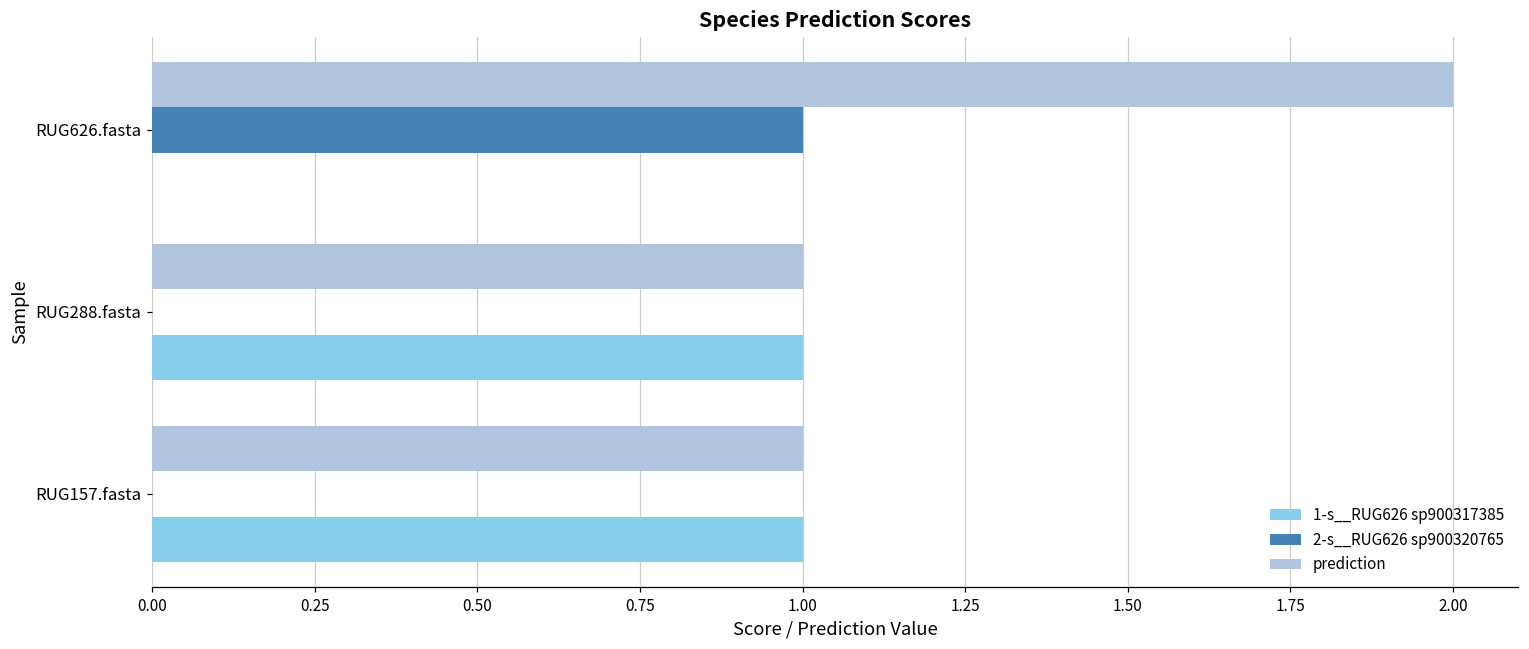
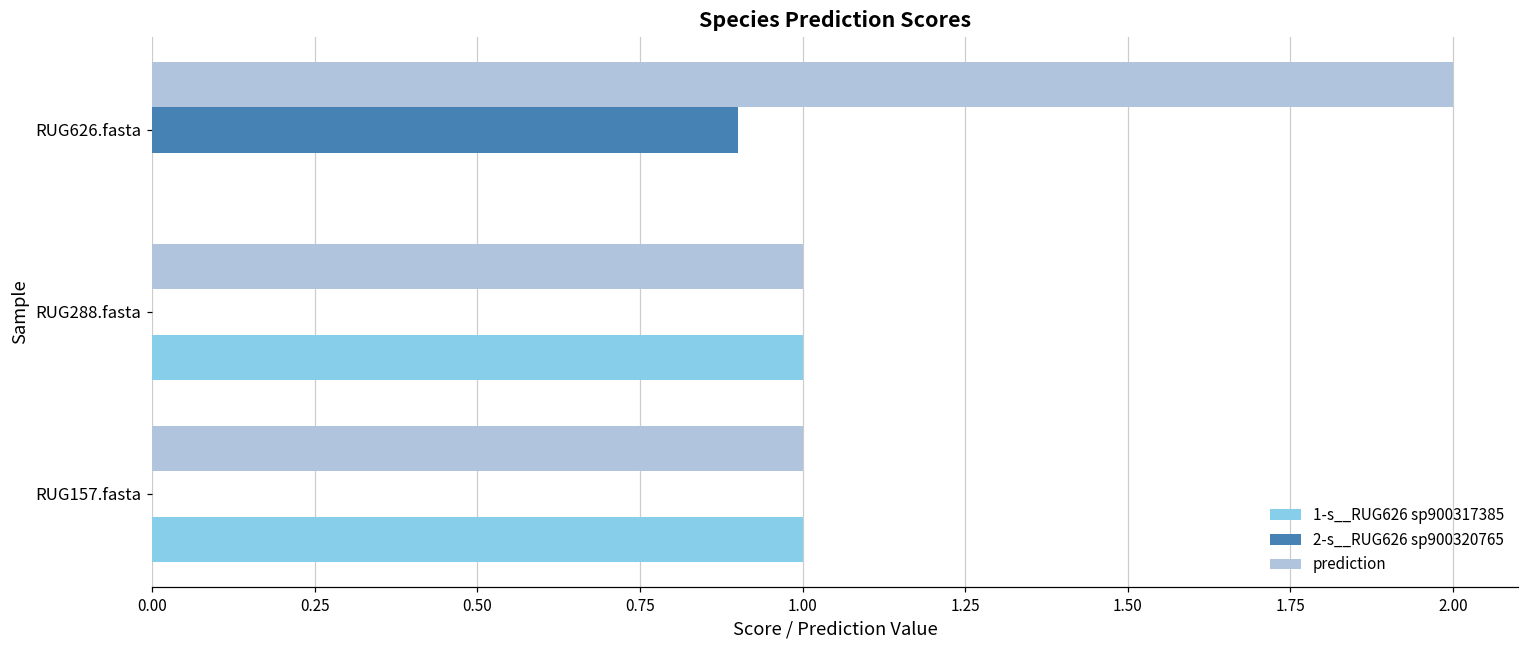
  {
    "2-s__RUG626 sp900320765": {
-     "RUG626.fasta": 1.0
+     "RUG626.fasta": 0.9
    }
  }
